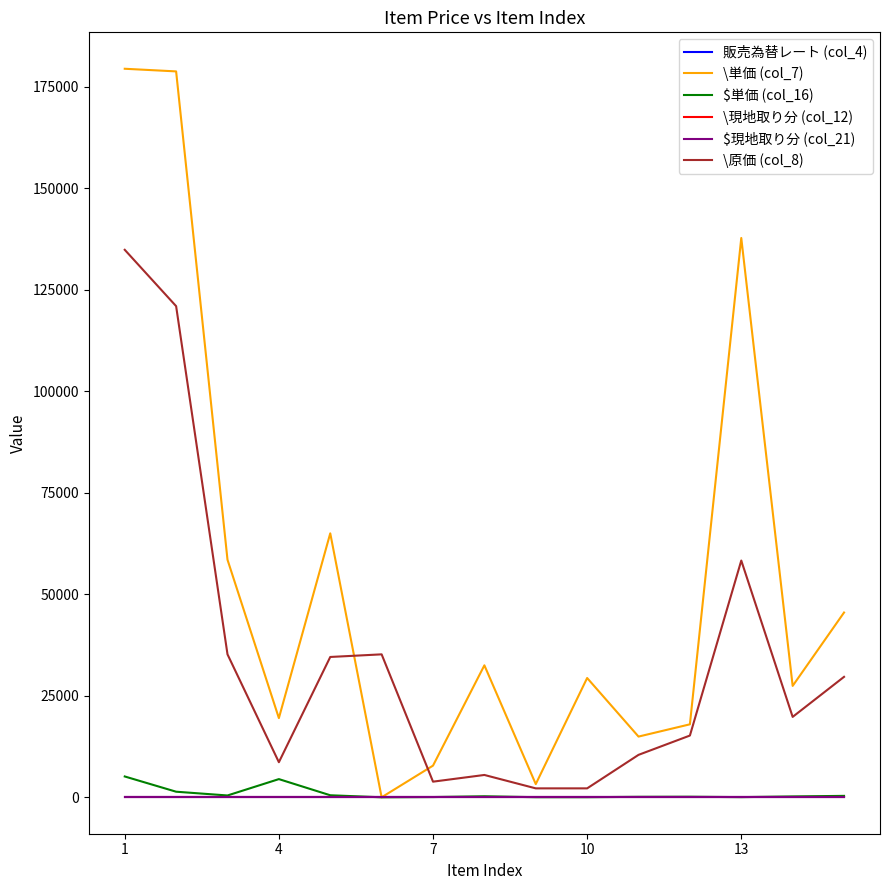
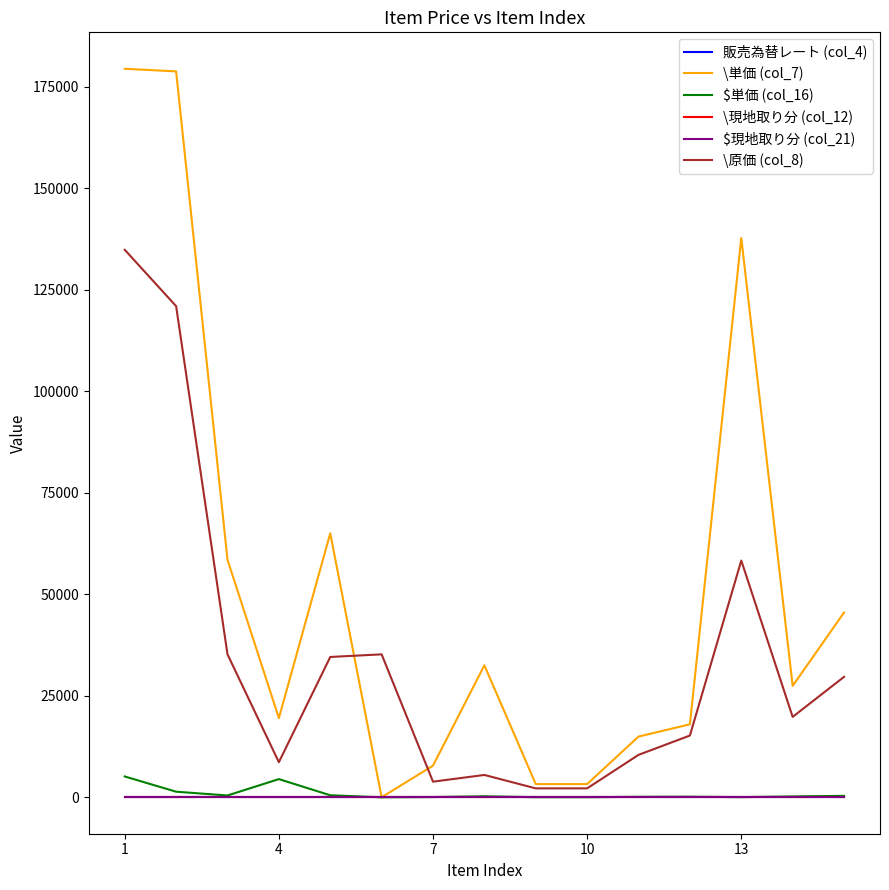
  {
    "$現地取り分 (col_21)": {
      "1": 0,
      "4": 0
    },
    "\\単価 (col_7)": {
      "1": 179000,
      "4": 20000,
      "7": 8000,
-     "10": 29000,
+     "10": 3000,
      "13": 138000
    },
    "$単価 (col_16)": {
      "1": 5000,
      "4": 4000
    },
    "\\原価 (col_8)": {
      "1": 135000,
      "4": 9000,
      "7": 4000,
      "10": 2000,
      "13": 58000
    }
  }
